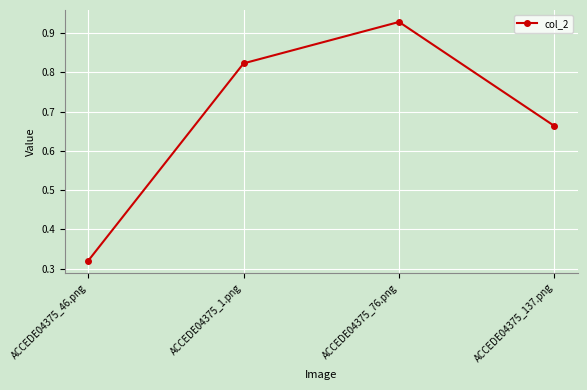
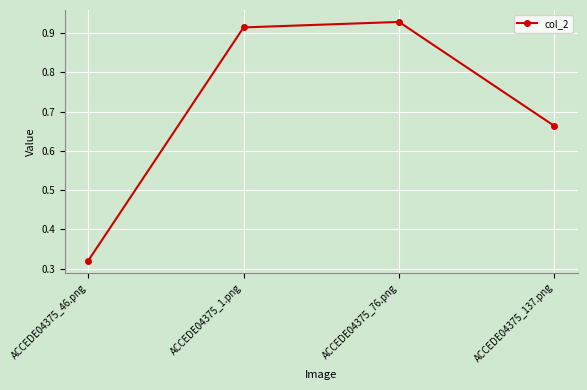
  {
    "ACCEDE04375_46.png": 0.32,
-   "ACCEDE04375_1.png": 0.82,
+   "ACCEDE04375_1.png": 0.91,
    "ACCEDE04375_76.png": 0.93,
    "ACCEDE04375_137.png": 0.66
  }
